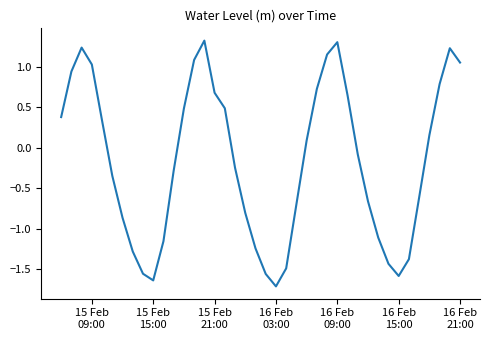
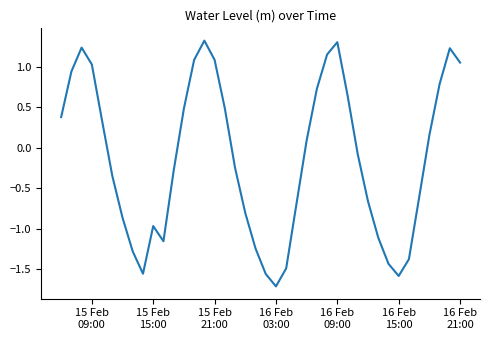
  {
    "15 Feb 09:00": 1.0,
-   "15 Feb 15:00": -1.6,
-   "15 Feb 21:00": 0.7,
+   "15 Feb 15:00": -1.0,
+   "15 Feb 21:00": 1.1,
    "16 Feb 03:00": -1.7,
    "16 Feb 09:00": 1.3,
    "16 Feb 15:00": -1.6,
    "16 Feb 21:00": 1.1
  }
